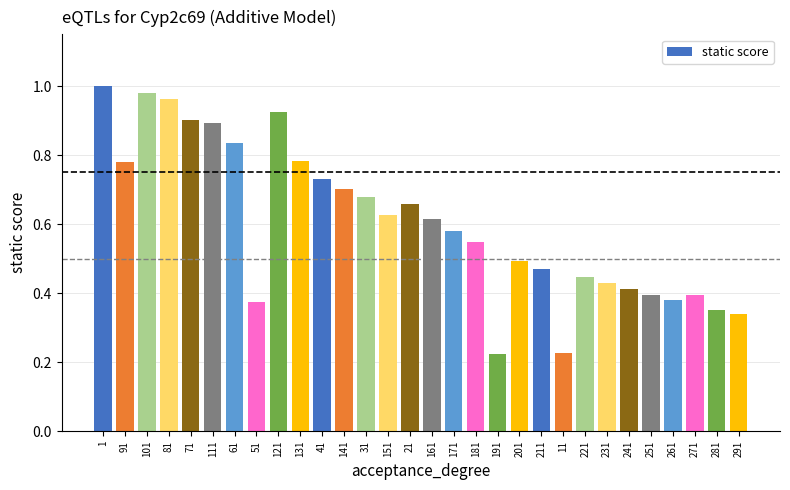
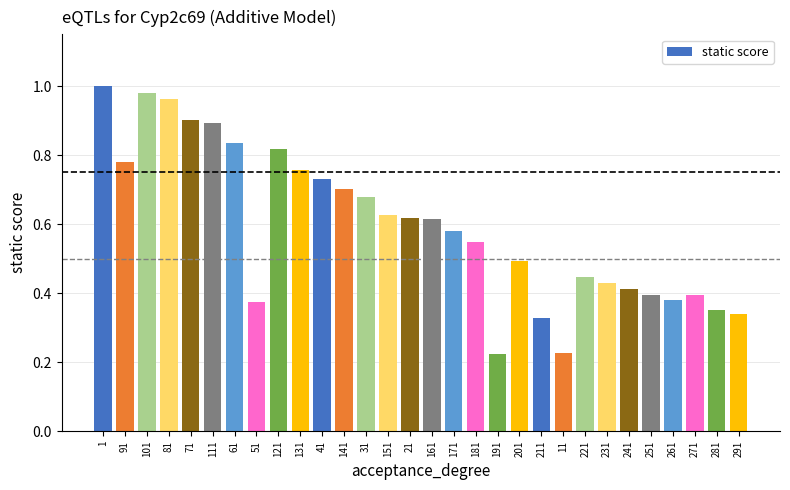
  {
    "1": 1.00,
    "91": 0.78,
    "101": 0.98,
    "81": 0.96,
    "71": 0.90,
    "111": 0.89,
    "61": 0.84,
    "51": 0.37,
-   "121": 0.92,
-   "131": 0.78,
+   "121": 0.82,
+   "131": 0.76,
    "41": 0.73,
    "141": 0.70,
    "31": 0.68,
    "151": 0.63,
-   "21": 0.66,
+   "21": 0.62,
    "161": 0.61,
    "171": 0.58,
    "181": 0.55,
    "191": 0.22,
    "201": 0.49,
-   "211": 0.47,
+   "211": 0.33,
    "11": 0.23,
    "221": 0.45,
    "231": 0.43,
    "241": 0.41,
    "251": 0.39,
    "261": 0.38,
    "271": 0.39,
    "281": 0.35,
    "291": 0.34
  }
